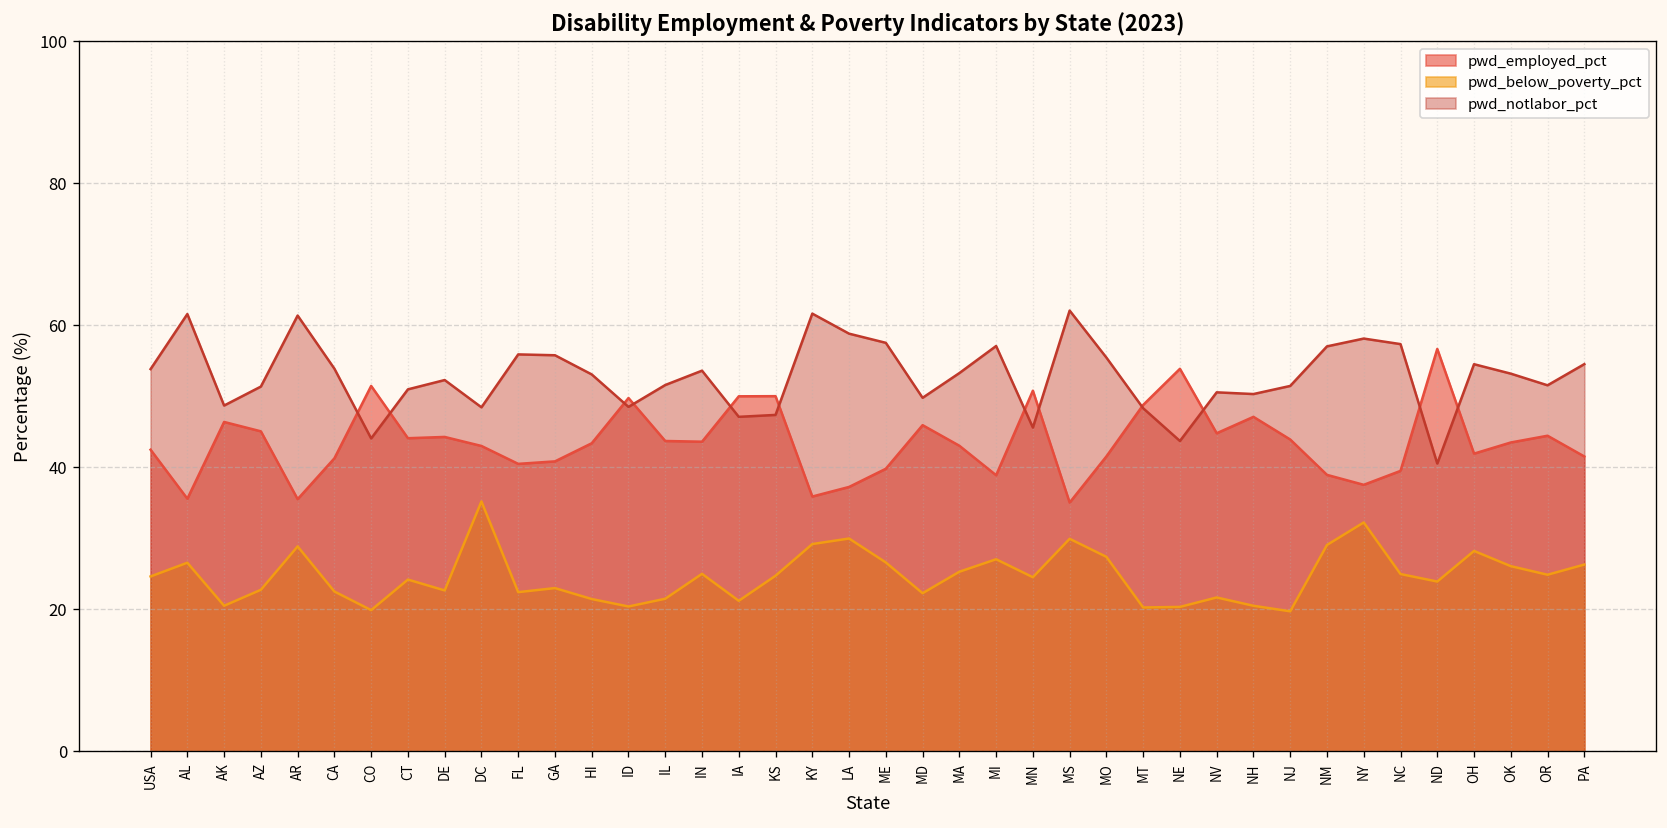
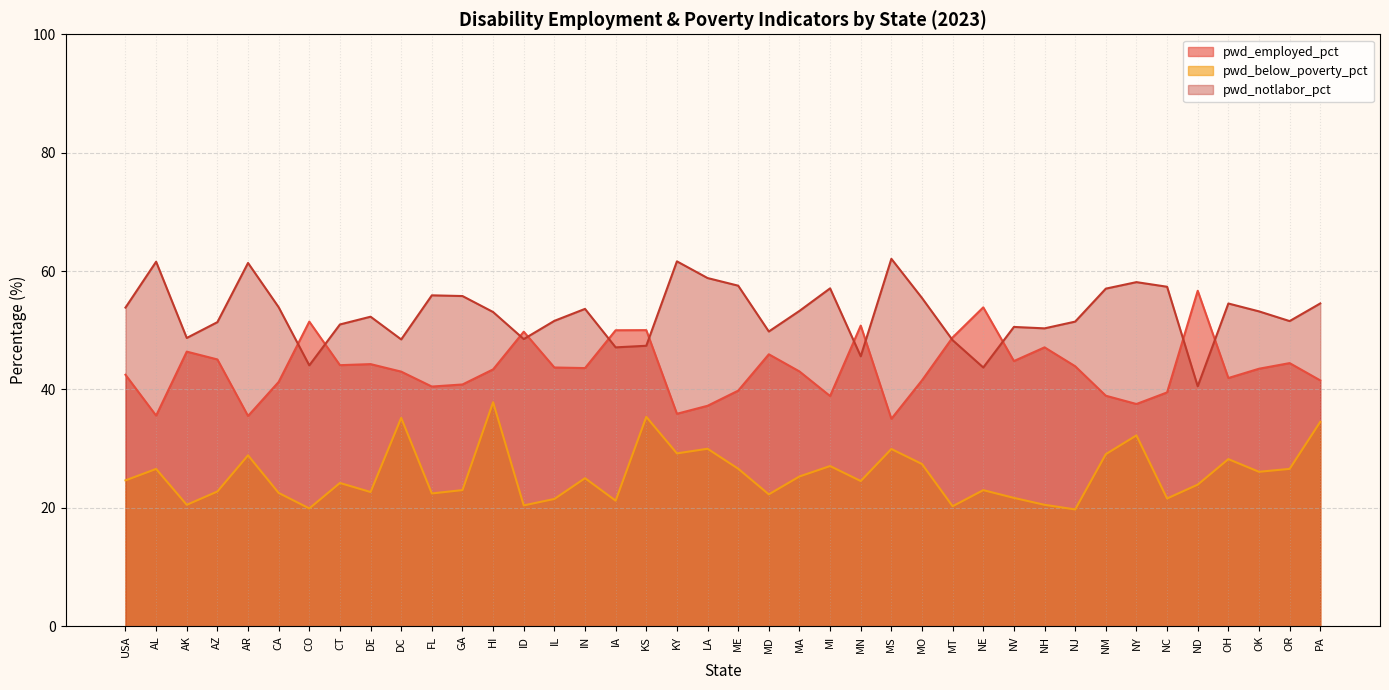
  {
    "pwd_below_poverty_pct": {
      "USA": 25,
      "AL": 27,
      "AK": 21,
      "AZ": 23,
      "AR": 29,
      "CA": 23,
      "CO": 20,
      "CT": 24,
      "DE": 23,
      "DC": 35,
      "FL": 22,
      "GA": 23,
-     "HI": 21,
+     "HI": 38,
      "ID": 20,
      "IL": 22,
      "IN": 25,
      "IA": 21,
-     "KS": 25,
+     "KS": 35,
      "KY": 29,
      "LA": 30,
      "ME": 27,
      "MD": 22,
      "MA": 25,
      "MI": 27,
      "MN": 25,
      "MS": 30,
      "MO": 27,
      "MT": 20,
-     "NE": 20,
+     "NE": 23,
      "NV": 22,
      "NH": 21,
      "NJ": 20,
      "NM": 29,
      "NY": 32,
-     "NC": 25,
+     "NC": 22,
      "ND": 24,
      "OH": 28,
      "OK": 26,
-     "OR": 25,
-     "PA": 26
+     "OR": 27,
+     "PA": 35
    }
  }
